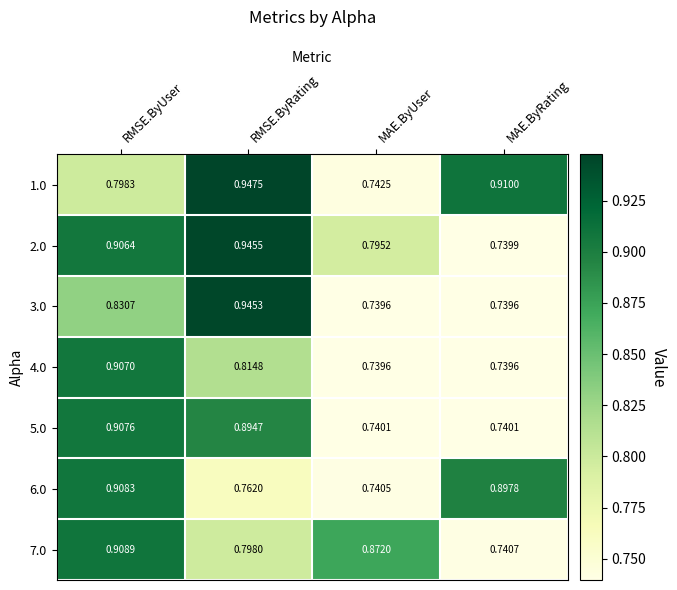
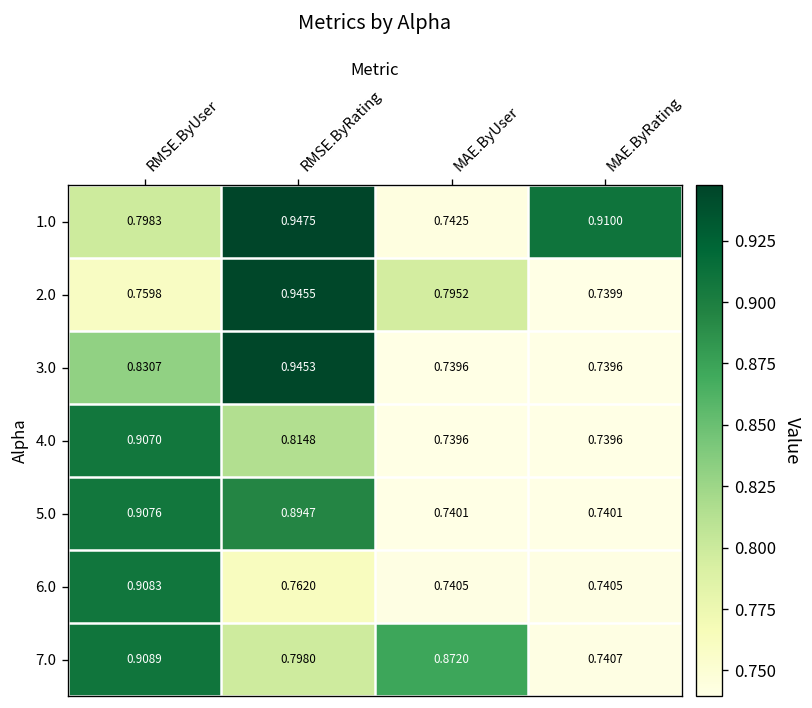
  {
    "1.0": {
      "RMSE.ByUser": 0.7983,
      "RMSE.ByRating": 0.9475,
      "MAE.ByUser": 0.7425,
      "MAE.ByRating": 0.9100
    },
    "2.0": {
-     "RMSE.ByUser": 0.9064,
+     "RMSE.ByUser": 0.7598,
      "RMSE.ByRating": 0.9455,
      "MAE.ByUser": 0.7952,
      "MAE.ByRating": 0.7399
    },
    "3.0": {
      "RMSE.ByUser": 0.8307,
      "RMSE.ByRating": 0.9453,
      "MAE.ByUser": 0.7396,
      "MAE.ByRating": 0.7396
    },
    "4.0": {
      "RMSE.ByUser": 0.9070,
      "RMSE.ByRating": 0.8148,
      "MAE.ByUser": 0.7396,
      "MAE.ByRating": 0.7396
    },
    "5.0": {
      "RMSE.ByUser": 0.9076,
      "RMSE.ByRating": 0.8947,
      "MAE.ByUser": 0.7401,
      "MAE.ByRating": 0.7401
    },
    "6.0": {
      "RMSE.ByUser": 0.9083,
      "RMSE.ByRating": 0.7620,
      "MAE.ByUser": 0.7405,
-     "MAE.ByRating": 0.8978
+     "MAE.ByRating": 0.7405
    },
    "7.0": {
      "RMSE.ByUser": 0.9089,
      "RMSE.ByRating": 0.7980,
      "MAE.ByUser": 0.8720,
      "MAE.ByRating": 0.7407
    }
  }
